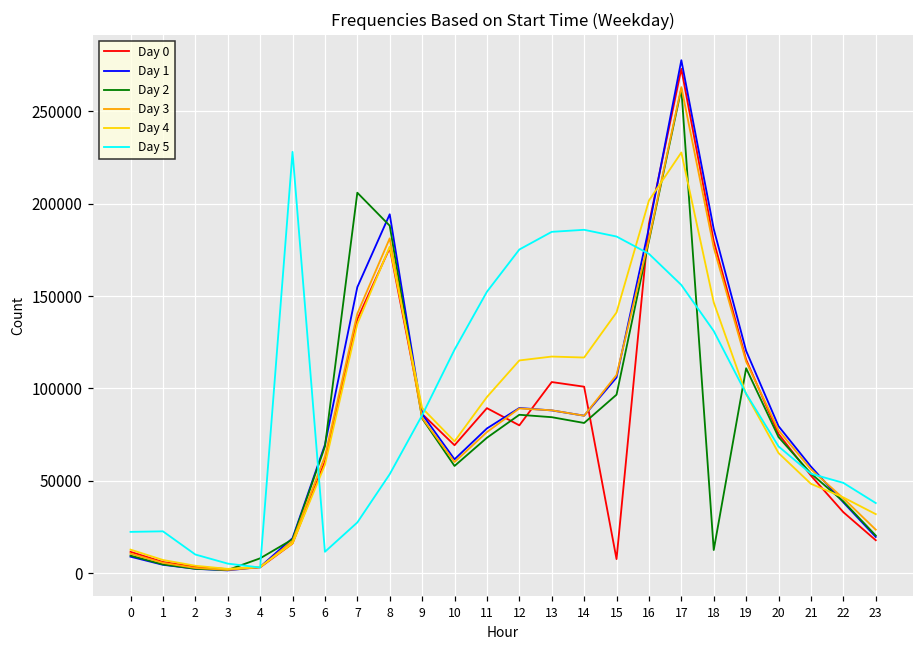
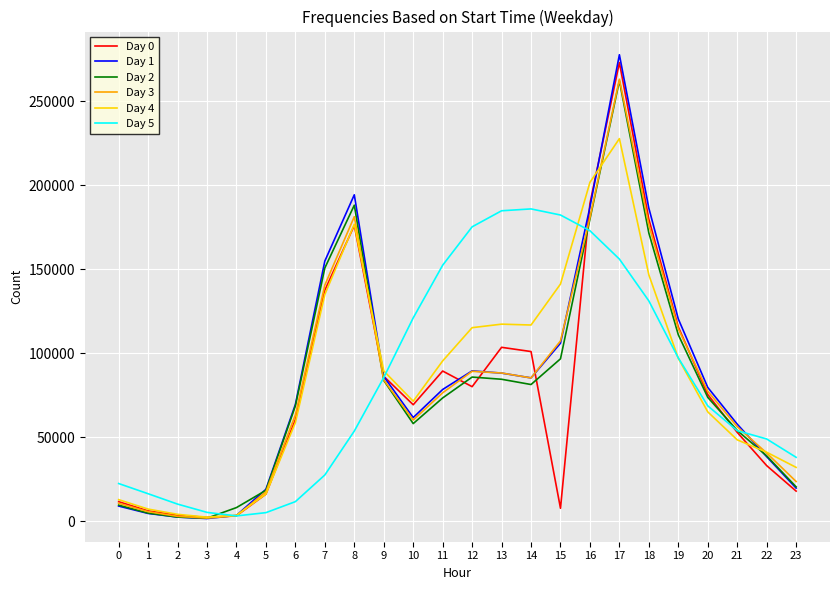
  {
    "Day 0": {
      "6": 60000,
      "7": 137000,
      "10": 69000,
      "11": 89000,
      "12": 80000,
      "13": 103000,
      "14": 101000,
      "15": 8000,
      "16": 189000,
      "17": 273000,
      "18": 180000,
      "20": 75000,
      "22": 33000,
      "23": 18000
    },
    "Day 1": {
      "7": 155000,
      "8": 194000,
      "11": 78000,
      "16": 187000,
      "17": 278000,
      "18": 186000,
      "19": 120000,
      "20": 80000
    },
    "Day 2": {
      "4": 8000,
-     "7": 206000,
+     "7": 151000,
      "8": 188000,
      "10": 58000,
      "11": 73000,
      "12": 86000,
      "13": 84000,
      "14": 81000,
      "15": 97000,
-     "18": 13000,
+     "18": 172000,
      "19": 111000,
      "20": 74000
    },
    "Day 5": {
      "0": 22000,
-     "1": 23000,
+     "1": 16000,
      "2": 10000,
      "3": 5000,
-     "5": 228000,
+     "5": 5000,
      "6": 12000,
      "7": 27000,
      "8": 54000,
      "10": 121000,
      "11": 152000,
      "12": 175000,
      "13": 185000,
      "14": 186000,
      "15": 182000,
      "16": 173000,
      "17": 156000,
      "18": 131000,
      "20": 69000,
      "22": 49000,
      "23": 38000
    }
  }
